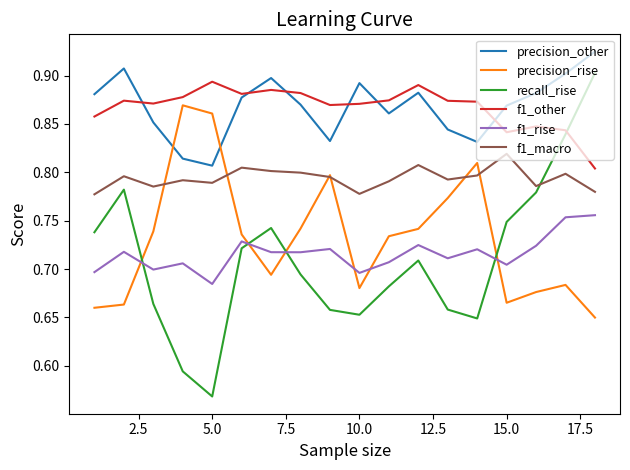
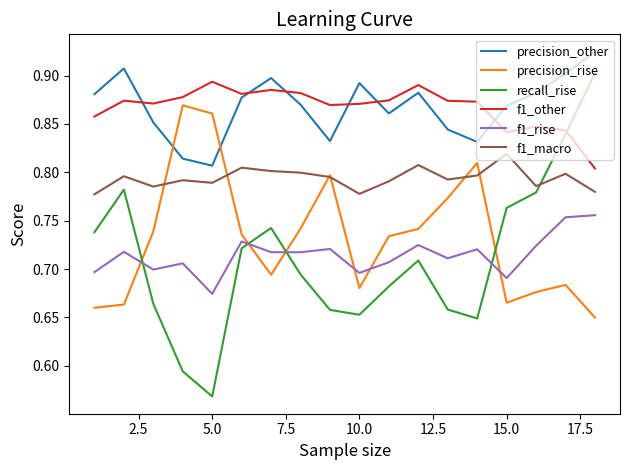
  {
    "precision_other": {
      "5.0": 0.81,
      "10.0": 0.89
    },
    "precision_rise": {
      "5.0": 0.86,
      "10.0": 0.68,
      "15.0": 0.67
    },
    "recall_rise": {
      "5.0": 0.57,
      "10.0": 0.65,
-     "15.0": 0.75
+     "15.0": 0.76
    },
    "f1_other": {
      "5.0": 0.89,
      "10.0": 0.87
    },
    "f1_rise": {
-     "5.0": 0.68,
+     "5.0": 0.67,
      "10.0": 0.70,
-     "15.0": 0.70
+     "15.0": 0.69
    },
    "f1_macro": {
      "5.0": 0.79,
      "10.0": 0.78
    }
  }
